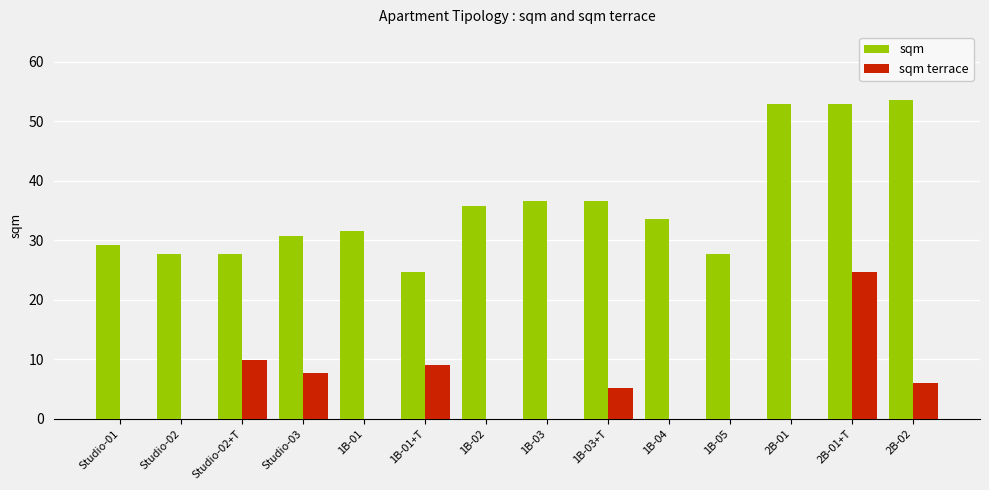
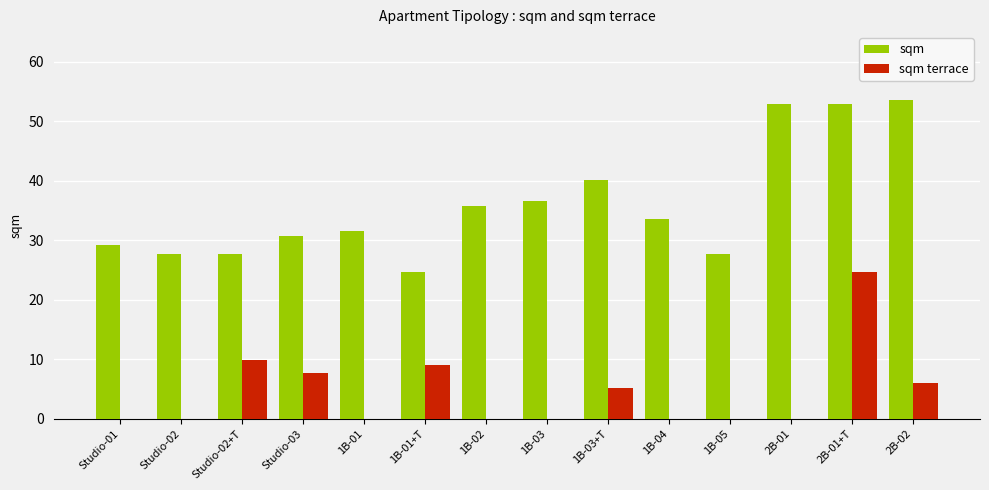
  {
    "sqm": {
      "Studio-01": 29,
      "Studio-02": 28,
      "Studio-02+T": 28,
      "Studio-03": 31,
      "1B-01": 31,
      "1B-01+T": 25,
      "1B-02": 36,
      "1B-03": 37,
-     "1B-03+T": 37,
+     "1B-03+T": 40,
      "1B-04": 34,
      "1B-05": 28,
      "2B-01": 53,
      "2B-01+T": 53,
      "2B-02": 54
    },
    "sqm terrace": {
      "Studio-01": 0,
      "Studio-02": 0,
      "Studio-02+T": 10,
      "Studio-03": 8,
      "1B-01": 0,
      "1B-01+T": 9,
      "1B-02": 0,
      "1B-03": 0,
      "1B-03+T": 5,
      "1B-04": 0,
      "1B-05": 0,
      "2B-01": 0,
      "2B-01+T": 25,
      "2B-02": 6
    }
  }
